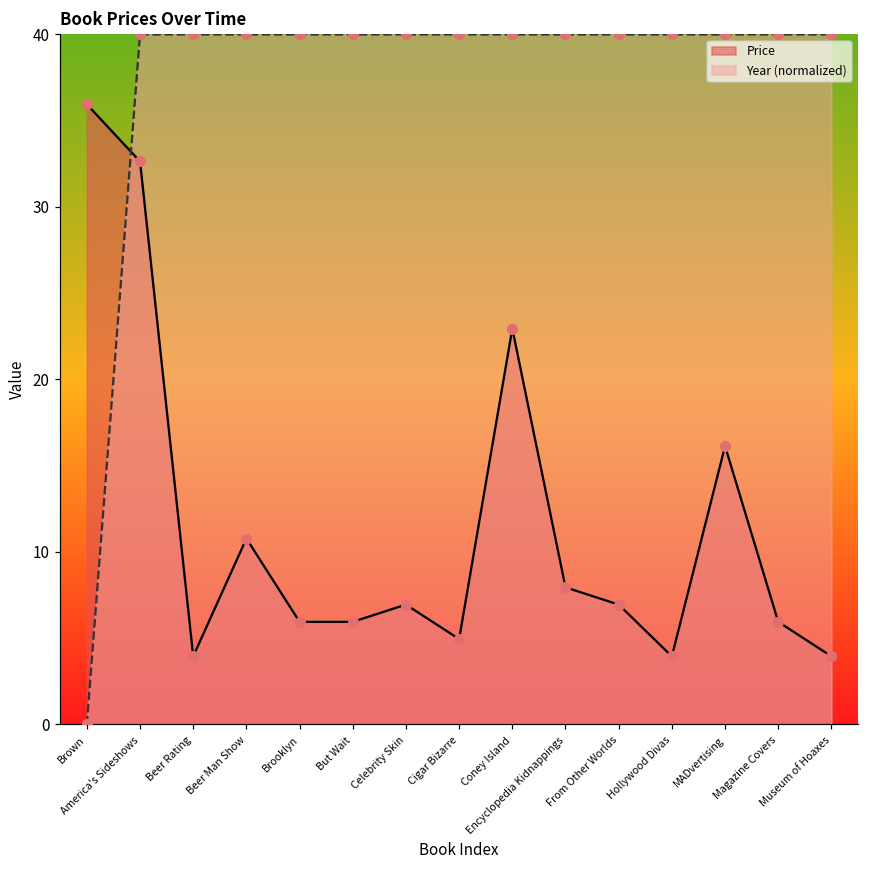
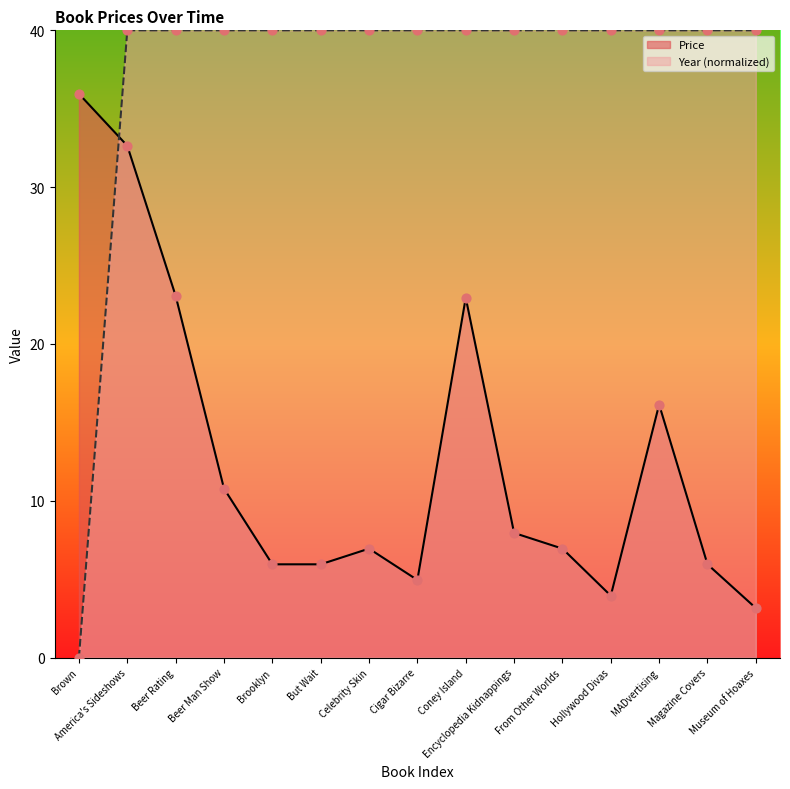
  {
    "Price": {
      "Brown": 36.0,
      "America's Sideshows": 32.6,
-     "Beer Rating": 4.0,
+     "Beer Rating": 23.1,
      "Beer Man Show": 10.8,
      "Brooklyn": 6.0,
      "But Wait": 6.0,
      "Celebrity Skin": 7.0,
      "Cigar Bizarre": 5.0,
      "Coney Island": 23.0,
      "Encyclopedia Kidnappings": 8.0,
      "From Other Worlds": 7.0,
      "Hollywood Divas": 4.0,
      "MADvertising": 16.1,
      "Magazine Covers": 6.0,
-     "Museum of Hoaxes": 4.0
+     "Museum of Hoaxes": 3.2
    },
    "Year (normalized)": {
      "Brown": 0.0,
      "America's Sideshows": 40.0,
      "Beer Rating": 40.0,
      "Beer Man Show": 40.0,
      "Brooklyn": 40.0,
      "But Wait": 40.0,
      "Celebrity Skin": 40.0,
      "Cigar Bizarre": 40.0,
      "Coney Island": 40.0,
      "Encyclopedia Kidnappings": 40.0,
      "From Other Worlds": 40.0,
      "Hollywood Divas": 40.0,
      "MADvertising": 40.0,
      "Magazine Covers": 40.0,
      "Museum of Hoaxes": 40.0
    }
  }
